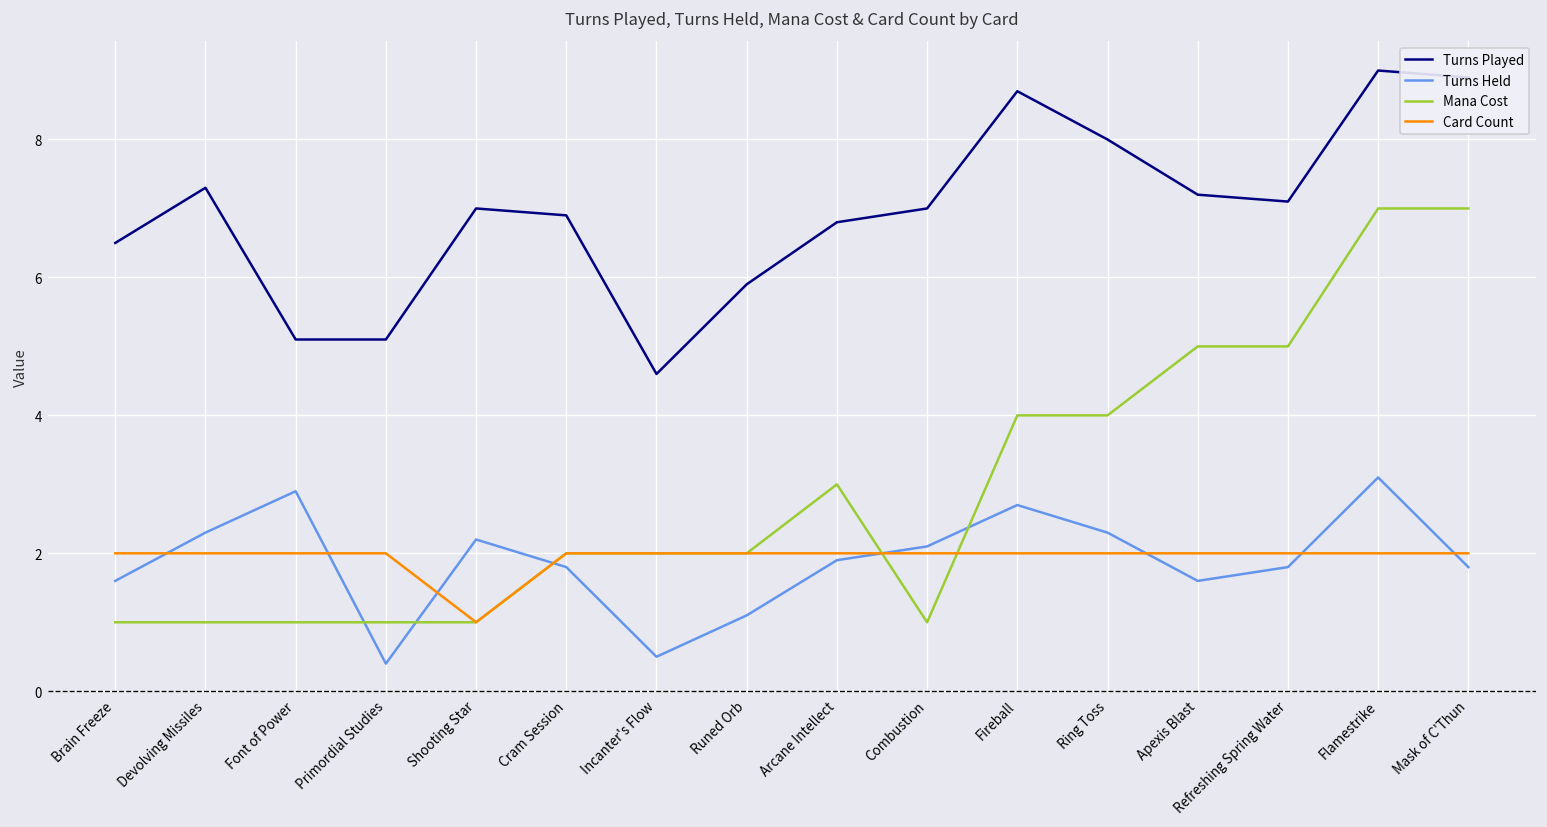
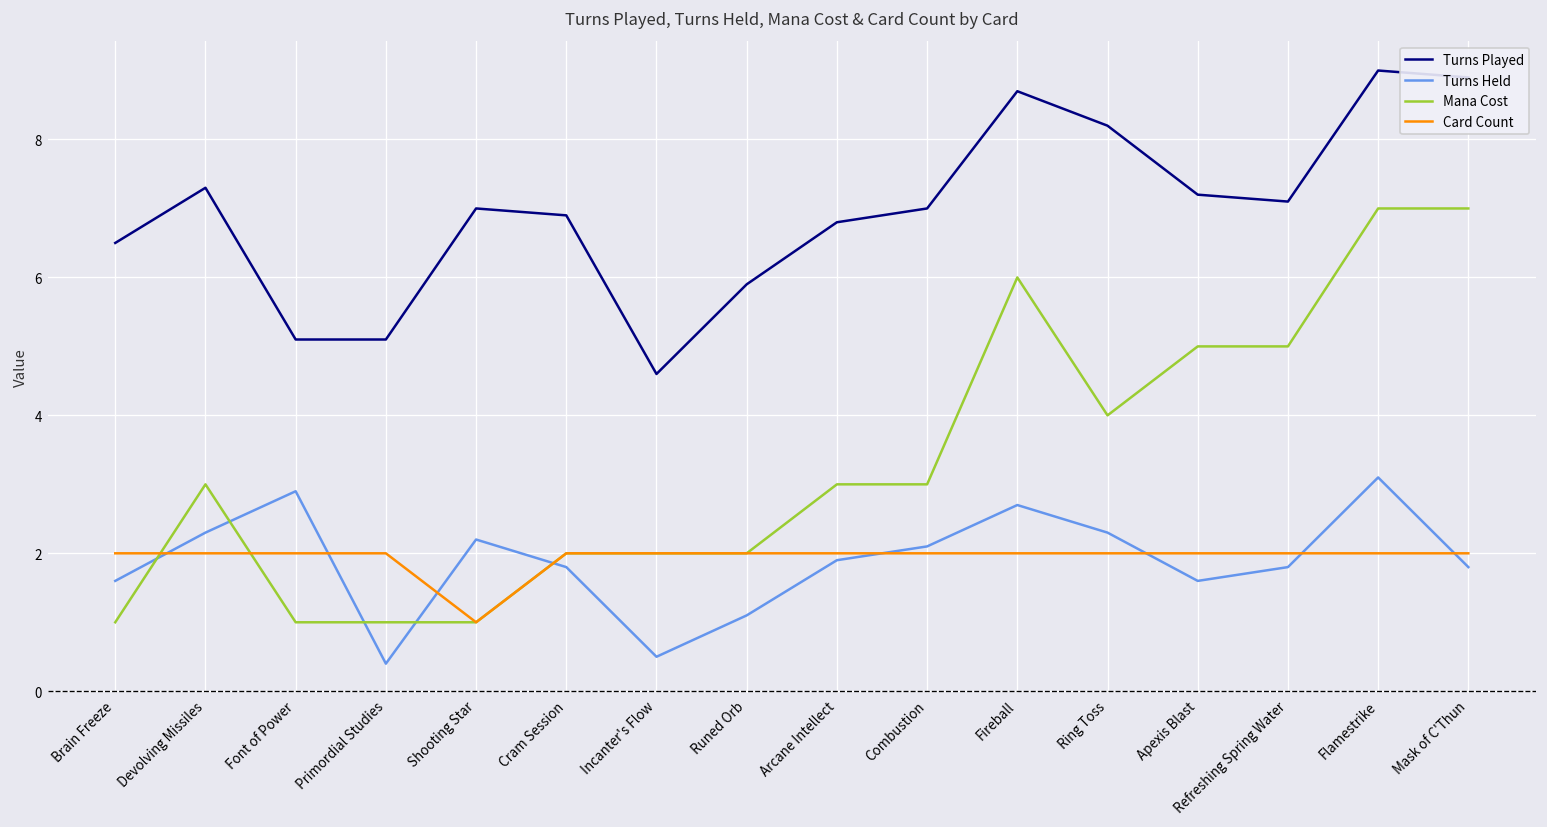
  {
    "Turns Played": {
      "Brain Freeze": 6.5,
      "Devolving Missiles": 7.3,
      "Font of Power": 5.1,
      "Primordial Studies": 5.1,
      "Shooting Star": 7.0,
      "Cram Session": 6.9,
      "Incanter's Flow": 4.6,
      "Runed Orb": 5.9,
      "Arcane Intellect": 6.8,
      "Combustion": 7.0,
      "Fireball": 8.7,
-     "Ring Toss": 8.0,
+     "Ring Toss": 8.2,
      "Apexis Blast": 7.2,
      "Refreshing Spring Water": 7.1,
      "Flamestrike": 9.0
    },
    "Turns Held": {
      "Brain Freeze": 1.6,
      "Devolving Missiles": 2.3,
      "Font of Power": 2.9,
      "Primordial Studies": 0.4,
      "Shooting Star": 2.2,
      "Cram Session": 1.8,
      "Incanter's Flow": 0.5,
      "Runed Orb": 1.1,
      "Arcane Intellect": 1.9,
      "Combustion": 2.1,
      "Fireball": 2.7,
      "Ring Toss": 2.3,
      "Apexis Blast": 1.6,
      "Refreshing Spring Water": 1.8,
      "Flamestrike": 3.1,
      "Mask of C'Thun": 1.8
    },
    "Mana Cost": {
      "Brain Freeze": 1,
-     "Devolving Missiles": 1,
+     "Devolving Missiles": 3,
      "Font of Power": 1,
      "Primordial Studies": 1,
      "Arcane Intellect": 3,
-     "Combustion": 1,
-     "Fireball": 4,
+     "Combustion": 3,
+     "Fireball": 6,
      "Ring Toss": 4,
      "Apexis Blast": 5,
      "Refreshing Spring Water": 5,
      "Flamestrike": 7,
      "Mask of C'Thun": 7
    },
    "Card Count": {
      "Brain Freeze": 2.0,
      "Devolving Missiles": 2.0,
      "Font of Power": 2.0,
      "Primordial Studies": 2.0,
      "Arcane Intellect": 2.0,
      "Combustion": 2.0,
      "Fireball": 2.0,
      "Ring Toss": 2.0,
      "Apexis Blast": 2.0,
      "Refreshing Spring Water": 2.0,
      "Flamestrike": 2.0,
      "Mask of C'Thun": 2.0
    }
  }
